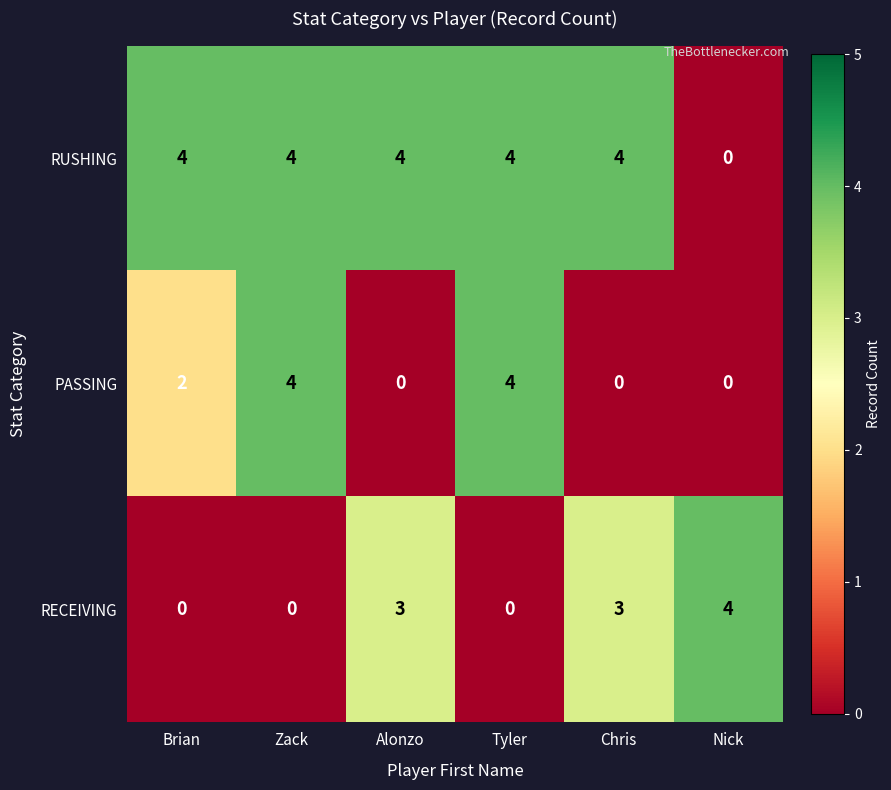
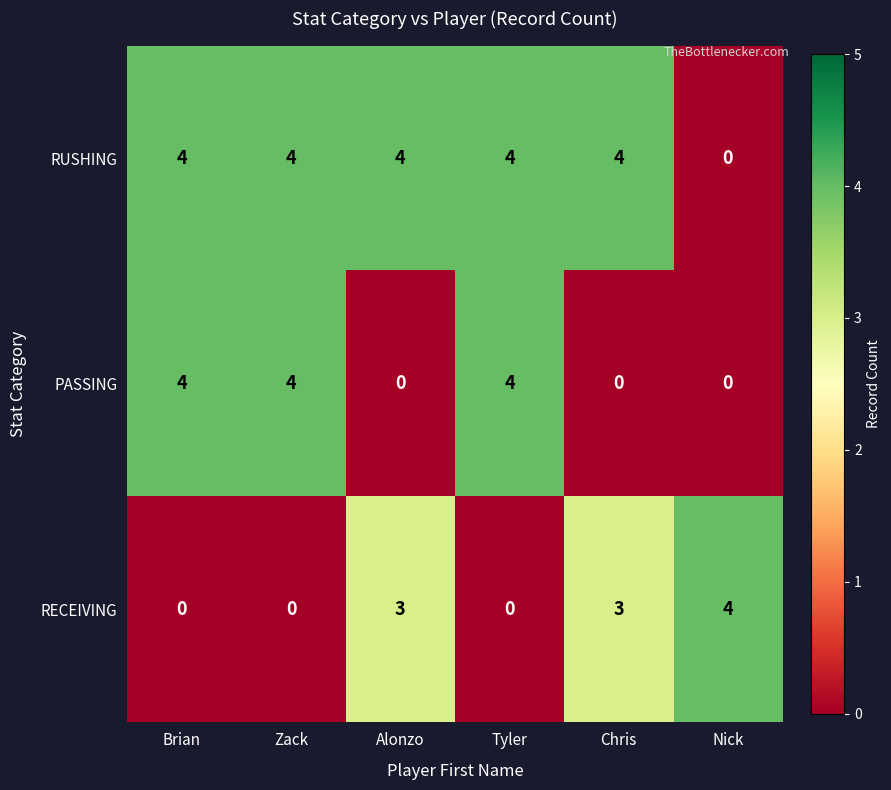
  {
    "RUSHING": {
      "Brian": 4,
      "Zack": 4,
      "Alonzo": 4,
      "Tyler": 4,
      "Chris": 4
    },
    "PASSING": {
-     "Brian": 2,
+     "Brian": 4,
      "Zack": 4,
      "Alonzo": 0,
      "Tyler": 4,
      "Chris": 0,
      "Nick": 0
    },
    "RECEIVING": {
      "Brian": 0,
      "Zack": 0,
      "Alonzo": 3,
      "Tyler": 0,
      "Chris": 3,
      "Nick": 4
    }
  }
